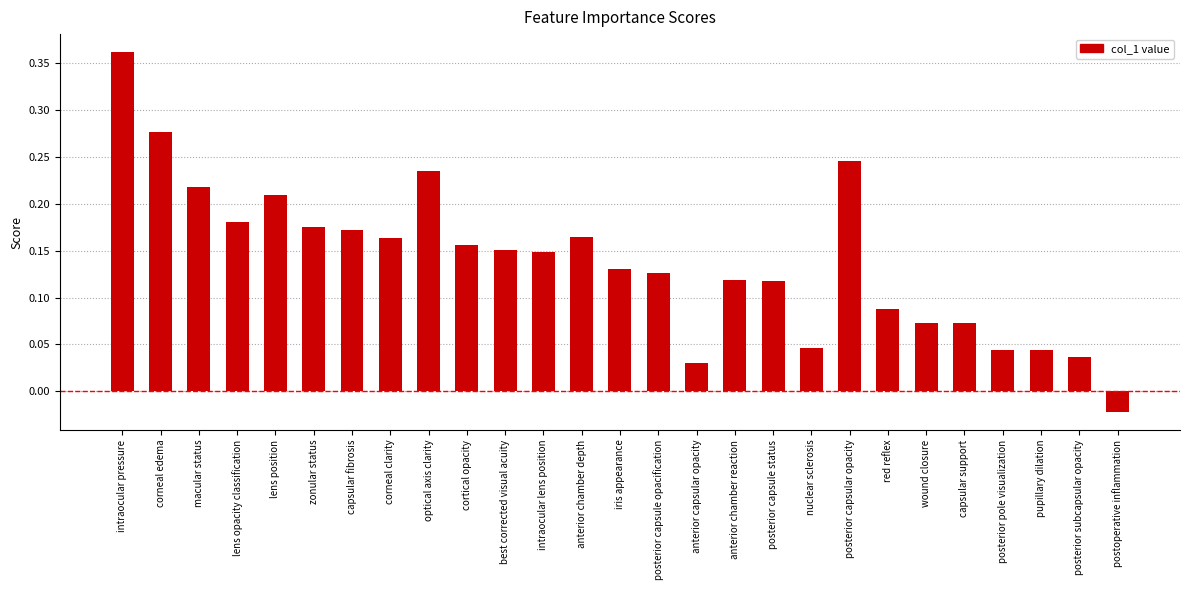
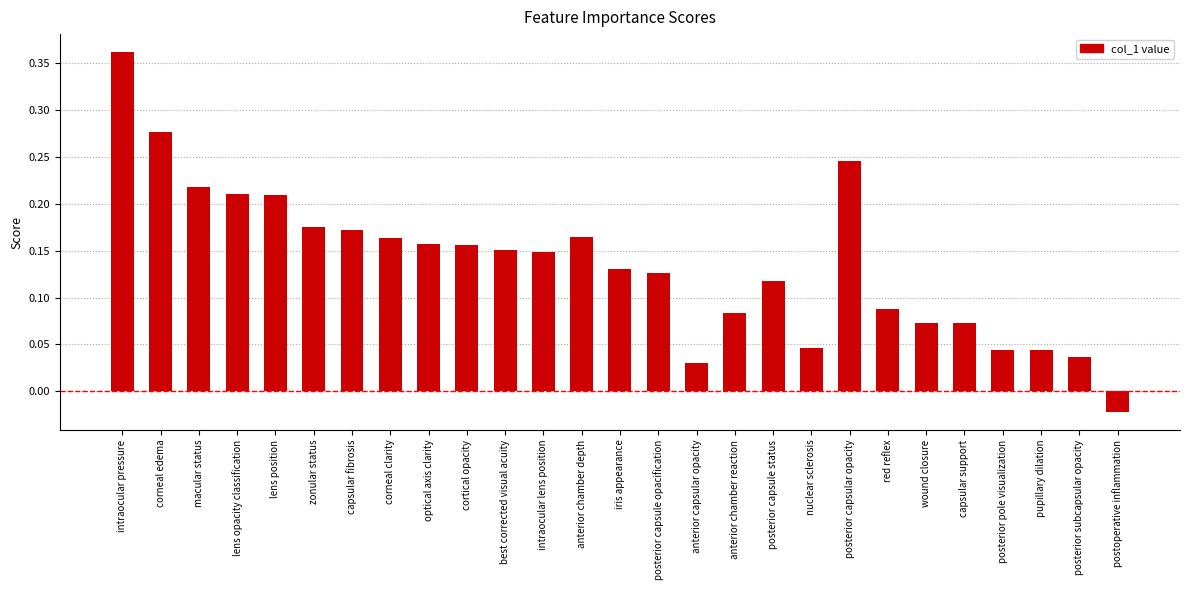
  {
    "intraocular pressure": 0.36,
    "corneal edema": 0.28,
    "macular status": 0.22,
-   "lens opacity classification": 0.18,
+   "lens opacity classification": 0.21,
    "lens position": 0.21,
    "zonular status": 0.18,
    "capsular fibrosis": 0.17,
    "corneal clarity": 0.16,
-   "optical axis clarity": 0.24,
+   "optical axis clarity": 0.16,
    "cortical opacity": 0.16,
    "best corrected visual acuity": 0.15,
    "intraocular lens position": 0.15,
    "anterior chamber depth": 0.16,
    "iris appearance": 0.13,
    "posterior capsule opacification": 0.13,
    "anterior capsular opacity": 0.03,
-   "anterior chamber reaction": 0.12,
+   "anterior chamber reaction": 0.08,
    "posterior capsule status": 0.12,
    "nuclear sclerosis": 0.05,
    "posterior capsular opacity": 0.25,
    "red reflex": 0.09,
    "wound closure": 0.07,
    "capsular support": 0.07,
    "posterior pole visualization": 0.04,
    "pupillary dilation": 0.04,
    "posterior subcapsular opacity": 0.04,
    "postoperative inflammation": -0.02
  }
